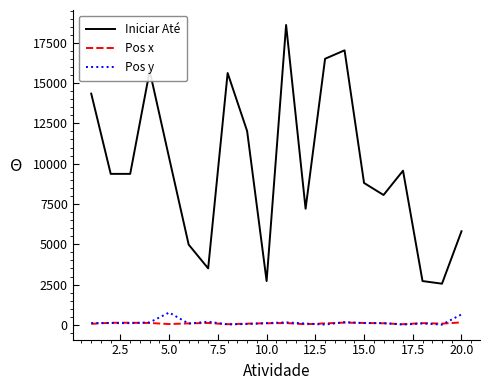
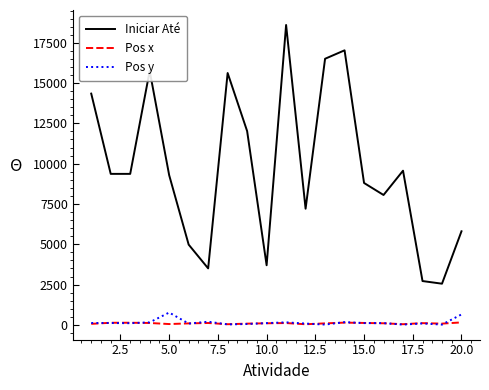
  {
    "Iniciar Até": {
-     "5.0": 10400,
-     "10.0": 2700,
+     "5.0": 9300,
+     "10.0": 3700,
      "15.0": 8800,
      "20.0": 5800
    },
    "Pos x": {
      "5.0": 100,
      "20.0": 200
    },
    "Pos y": {
      "5.0": 800,
      "20.0": 600
    }
  }
